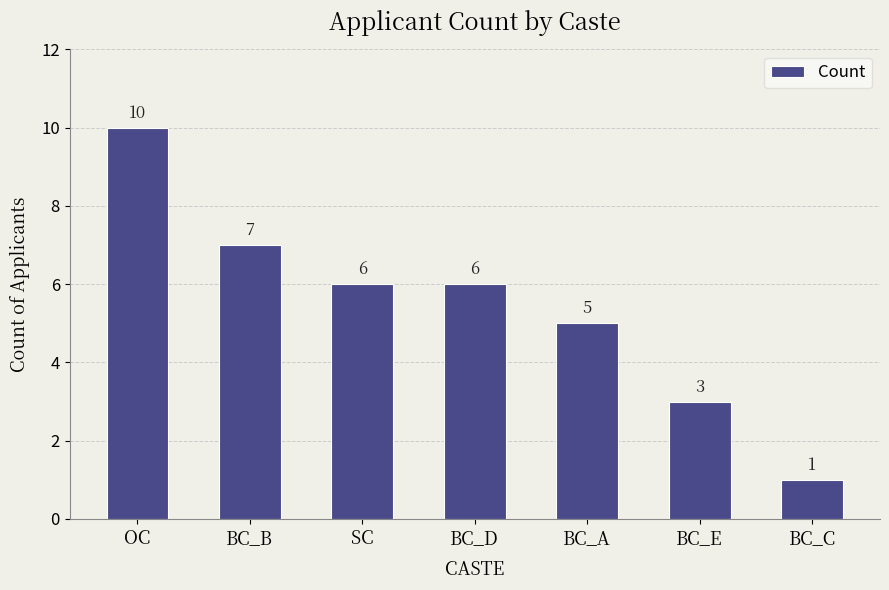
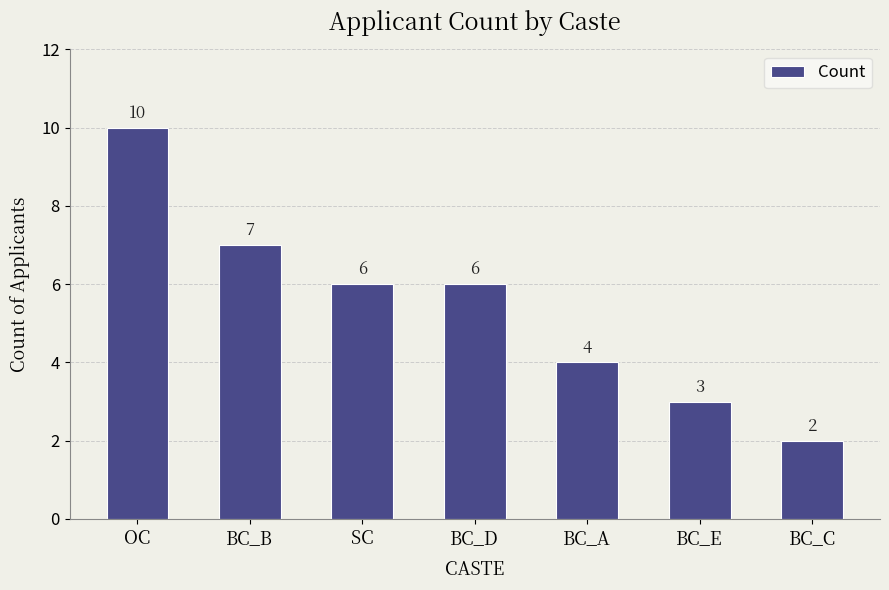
  {
    "OC": 10,
    "BC_B": 7,
    "SC": 6,
    "BC_D": 6,
-   "BC_A": 5,
+   "BC_A": 4,
    "BC_E": 3,
-   "BC_C": 1
+   "BC_C": 2
  }
